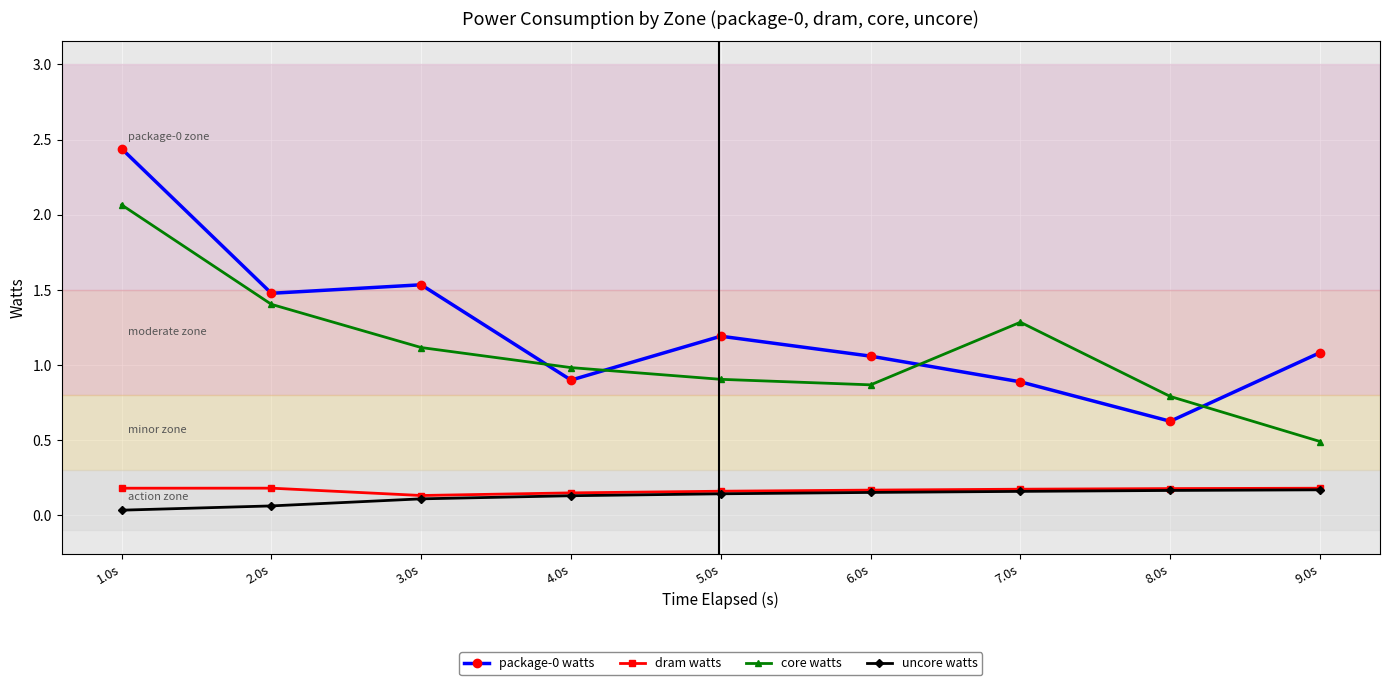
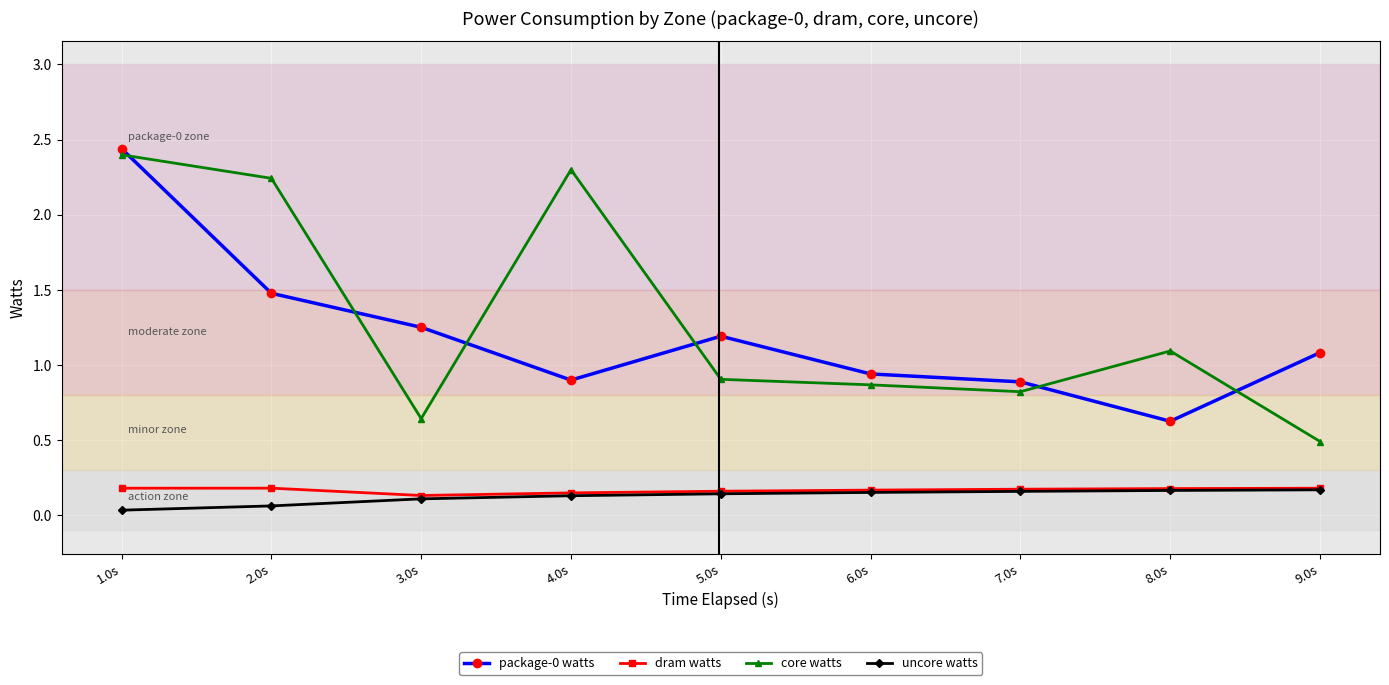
  {
    "package-0 watts": {
      "1.0s": 2.44,
      "2.0s": 1.48,
-     "3.0s": 1.53,
+     "3.0s": 1.25,
      "4.0s": 0.90,
      "5.0s": 1.19,
-     "6.0s": 1.06,
+     "6.0s": 0.94,
      "7.0s": 0.89,
      "8.0s": 0.63,
      "9.0s": 1.08
    },
    "dram watts": {
      "1.0s": 0.18,
      "2.0s": 0.18,
      "3.0s": 0.13,
      "4.0s": 0.15,
      "5.0s": 0.16
    },
    "core watts": {
-     "1.0s": 2.07,
-     "2.0s": 1.40,
-     "3.0s": 1.12,
-     "4.0s": 0.98,
+     "1.0s": 2.40,
+     "2.0s": 2.24,
+     "3.0s": 0.64,
+     "4.0s": 2.30,
      "5.0s": 0.90,
      "6.0s": 0.87,
-     "7.0s": 1.28,
-     "8.0s": 0.79,
+     "7.0s": 0.82,
+     "8.0s": 1.09,
      "9.0s": 0.49
    },
    "uncore watts": {
      "1.0s": 0.03,
      "2.0s": 0.06,
      "3.0s": 0.11,
      "4.0s": 0.13,
      "5.0s": 0.14
    }
  }
